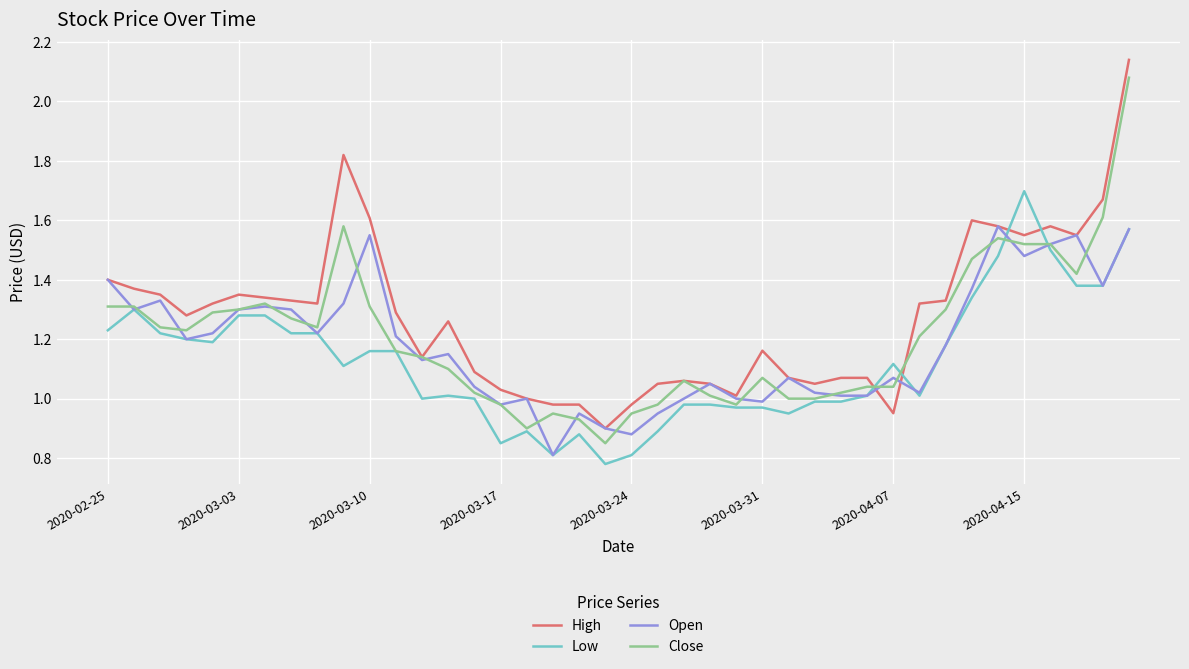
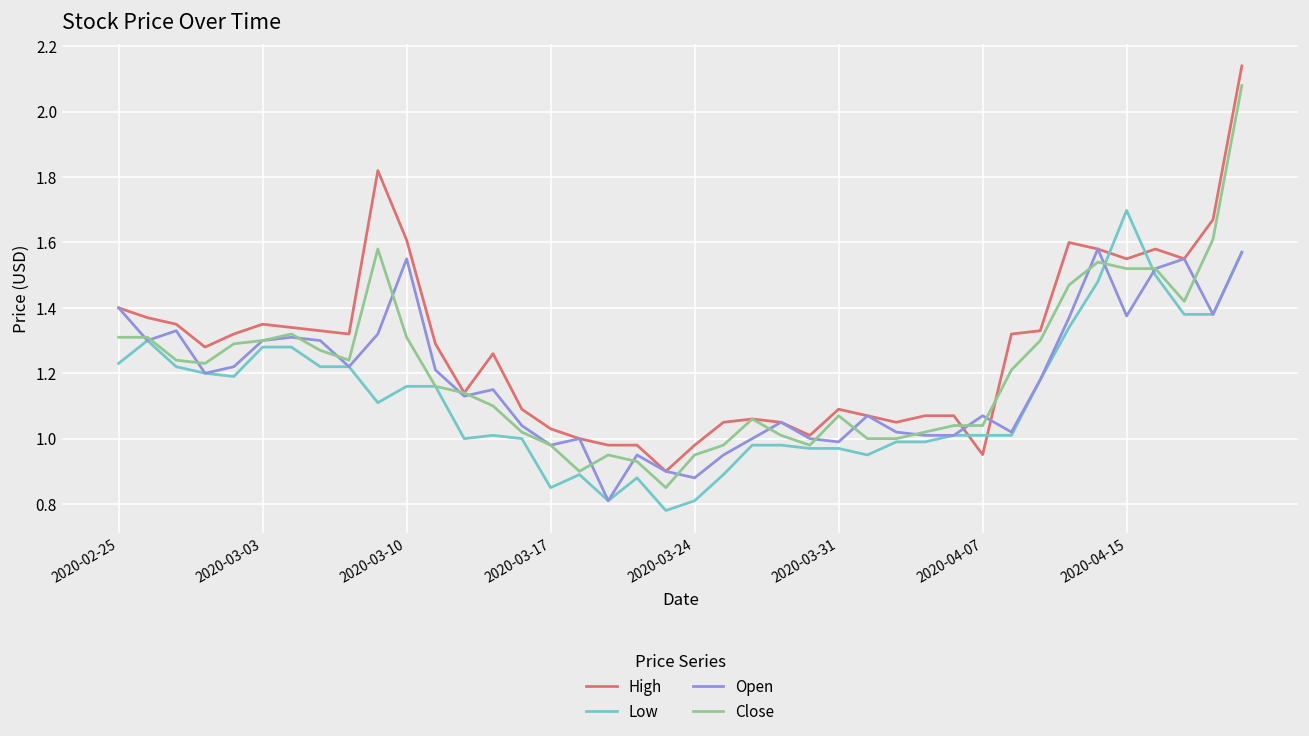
  {
    "High": {
      "2020-03-03": 1.35,
      "2020-03-10": 1.61,
      "2020-03-17": 1.03,
      "2020-03-24": 0.98,
-     "2020-03-31": 1.16,
+     "2020-03-31": 1.09,
      "2020-04-07": 0.95,
      "2020-04-15": 1.55
    },
    "Low": {
      "2020-02-25": 1.23,
      "2020-03-03": 1.28,
      "2020-03-10": 1.16,
      "2020-03-17": 0.85,
      "2020-03-24": 0.81,
      "2020-03-31": 0.97,
-     "2020-04-07": 1.12,
+     "2020-04-07": 1.01,
      "2020-04-15": 1.70
    },
    "Open": {
      "2020-03-10": 1.55,
      "2020-03-24": 0.88,
      "2020-03-31": 0.99,
      "2020-04-07": 1.07,
-     "2020-04-15": 1.48
+     "2020-04-15": 1.38
    },
    "Close": {
      "2020-02-25": 1.31,
      "2020-03-10": 1.31,
      "2020-03-24": 0.95,
      "2020-03-31": 1.07,
      "2020-04-07": 1.04,
      "2020-04-15": 1.52
    }
  }
